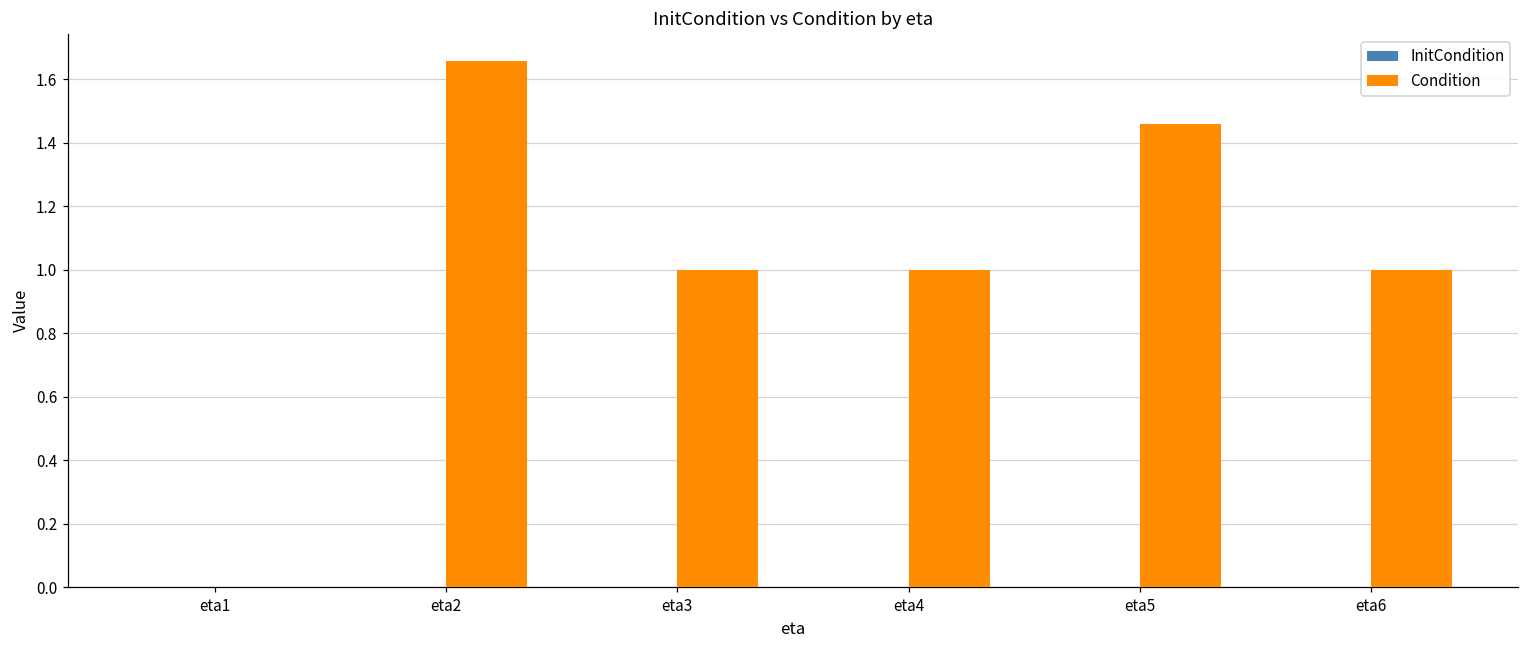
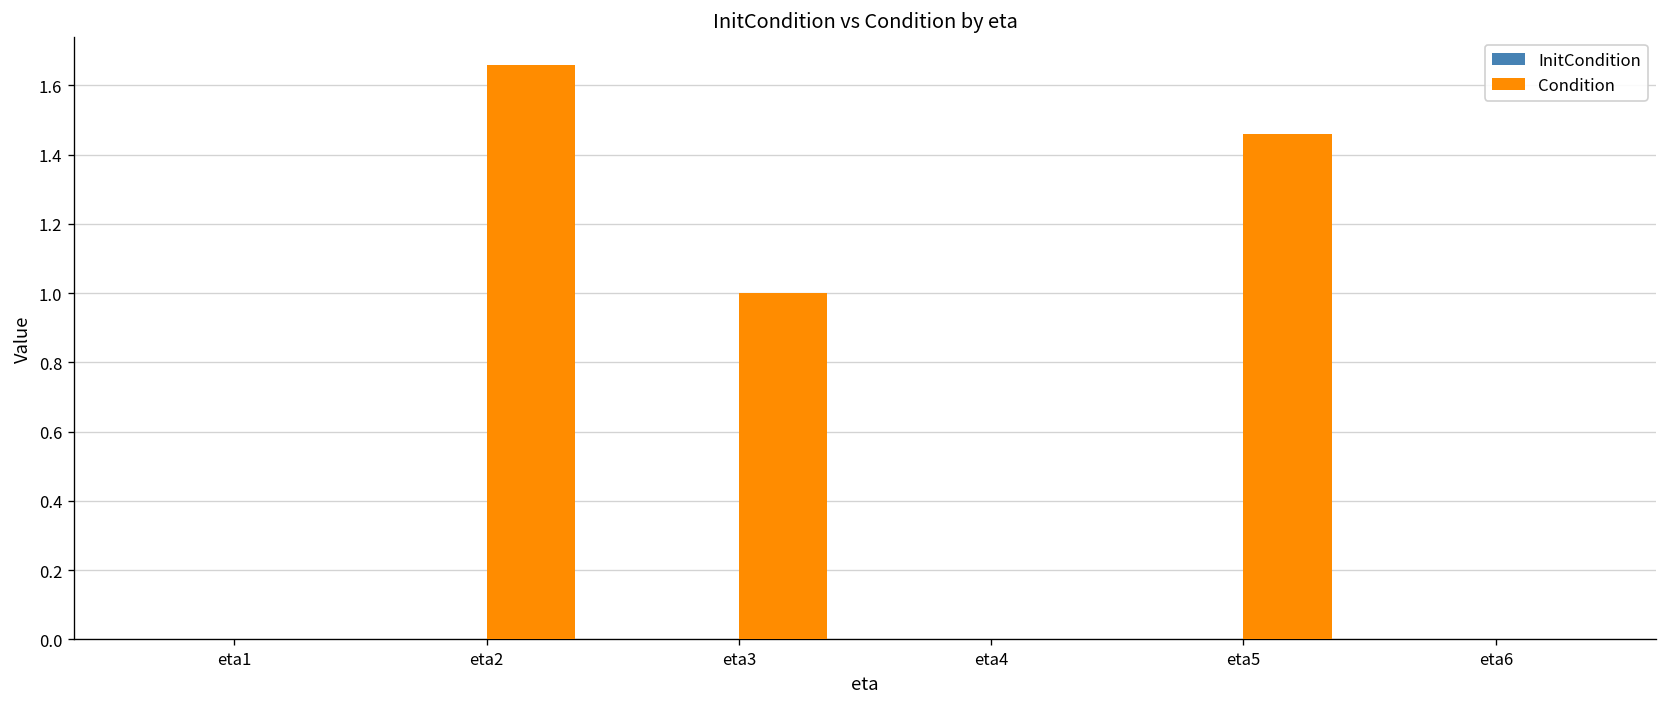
  {
    "InitCondition": {
      "eta1": 0,
      "eta2": 0,
      "eta3": 0,
      "eta4": 0,
      "eta5": 0,
      "eta6": 0
    },
    "Condition": {
      "eta2": 1.66,
      "eta3": 1,
-     "eta4": 1,
+     "eta4": 0,
      "eta5": 1.46,
-     "eta6": 1
+     "eta6": 0
    }
  }
